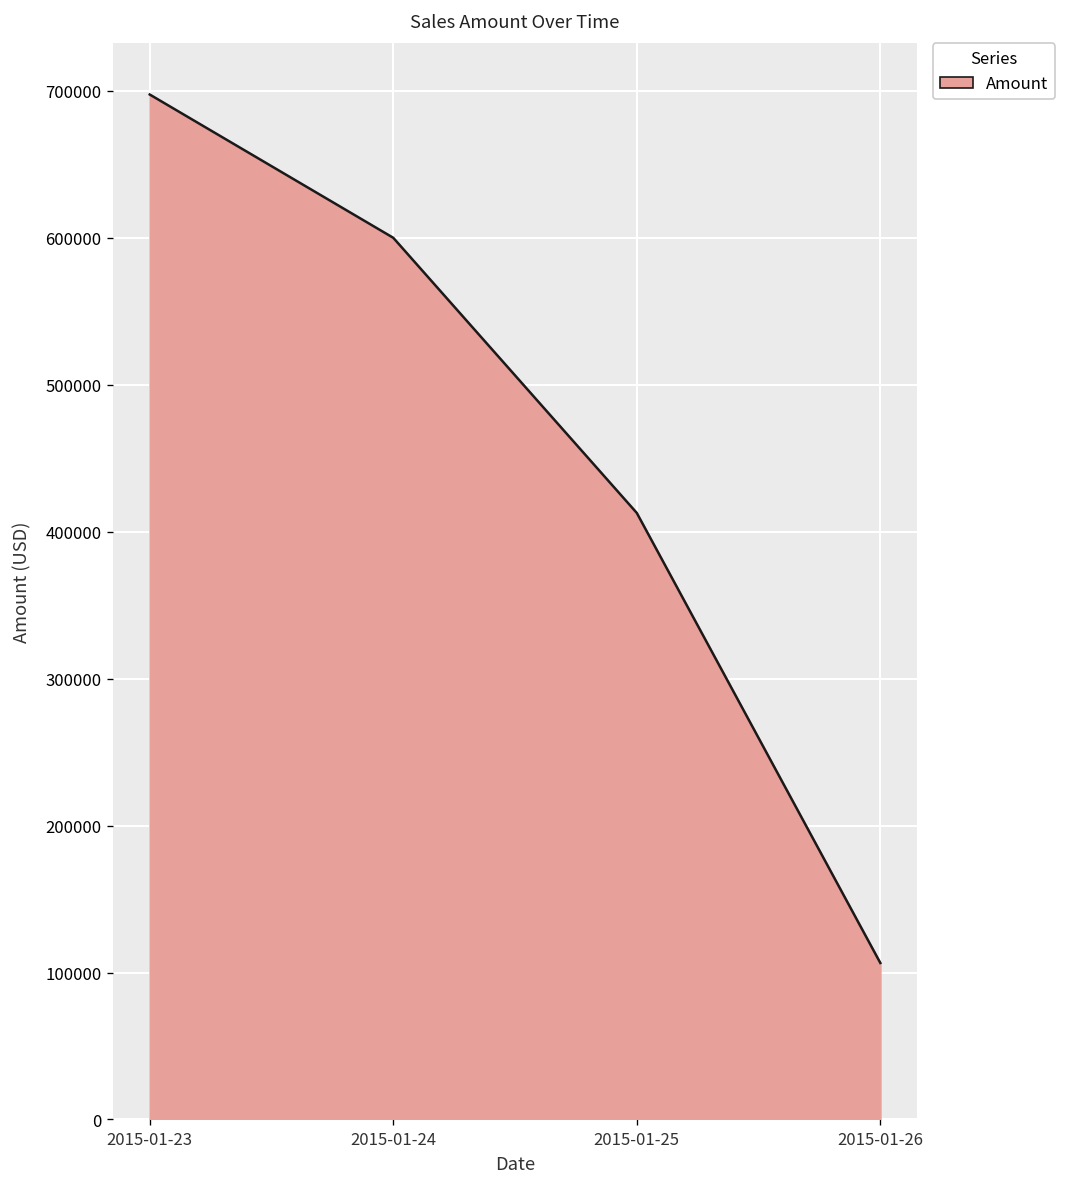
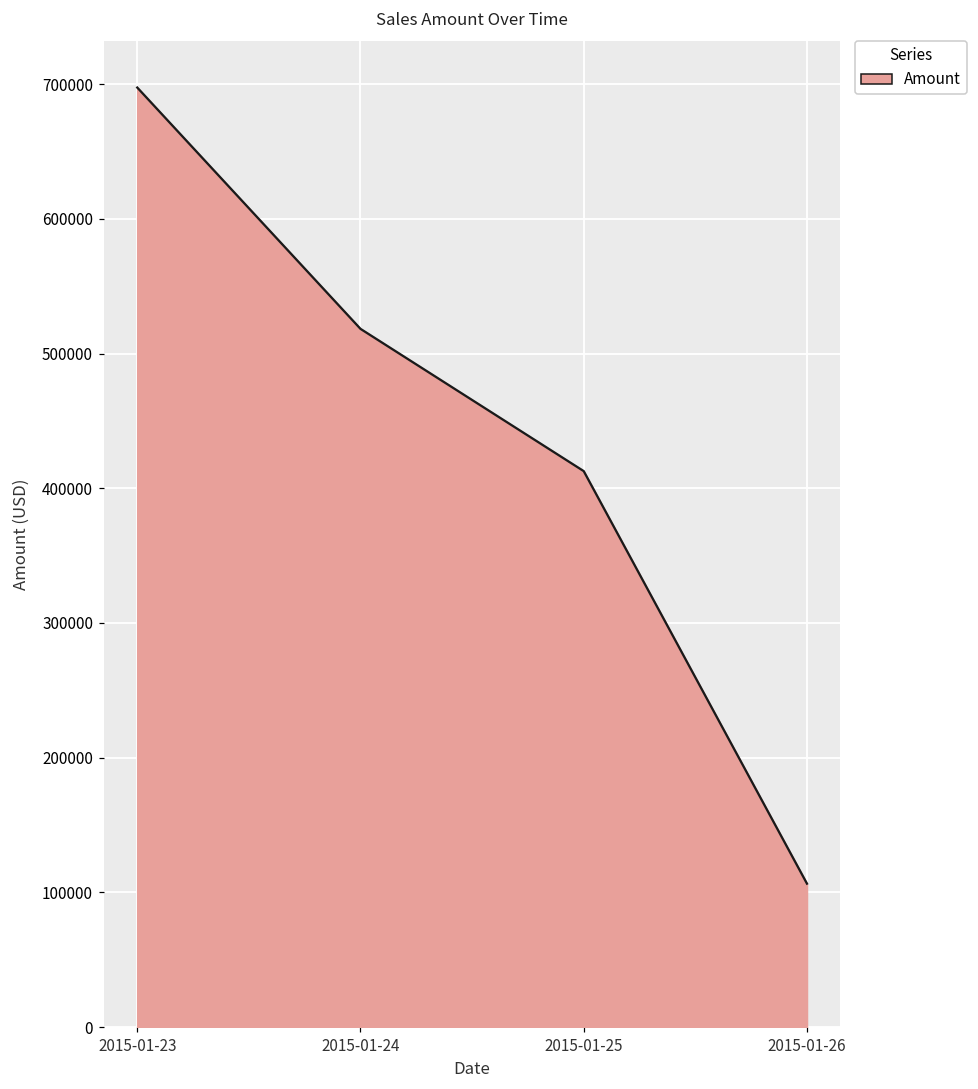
  {
    "2015-01-23": 698000,
-   "2015-01-24": 600000,
+   "2015-01-24": 518000,
    "2015-01-25": 413000,
    "2015-01-26": 107000
  }
